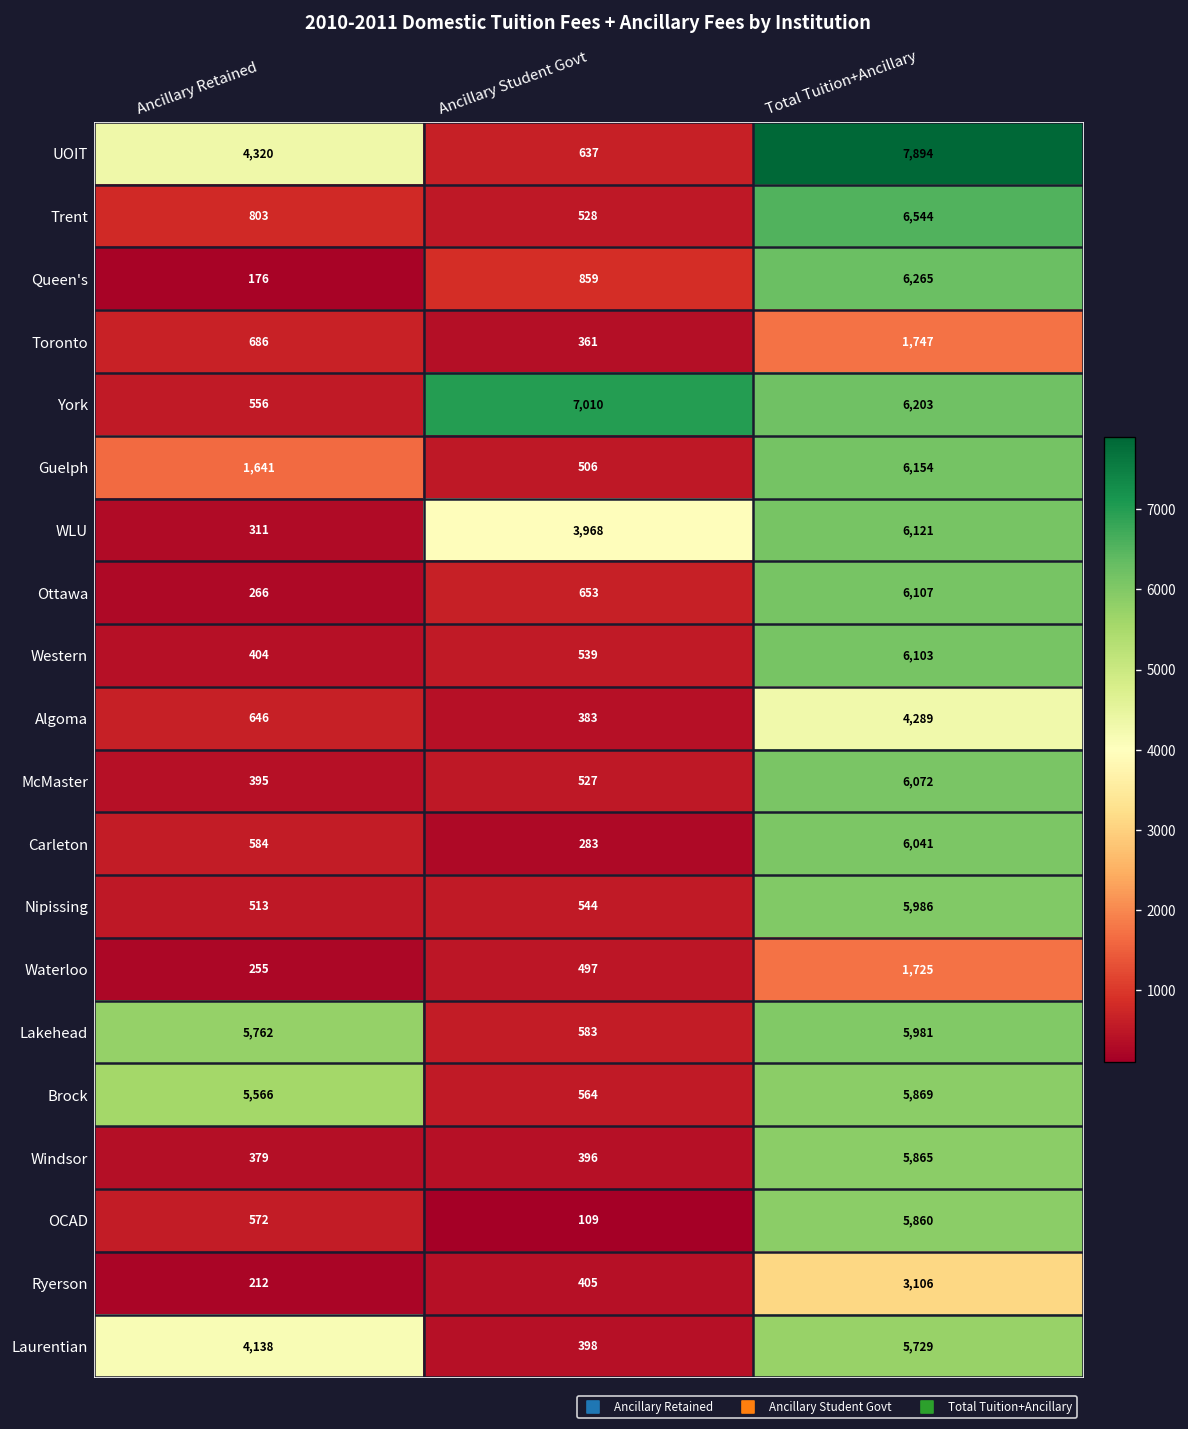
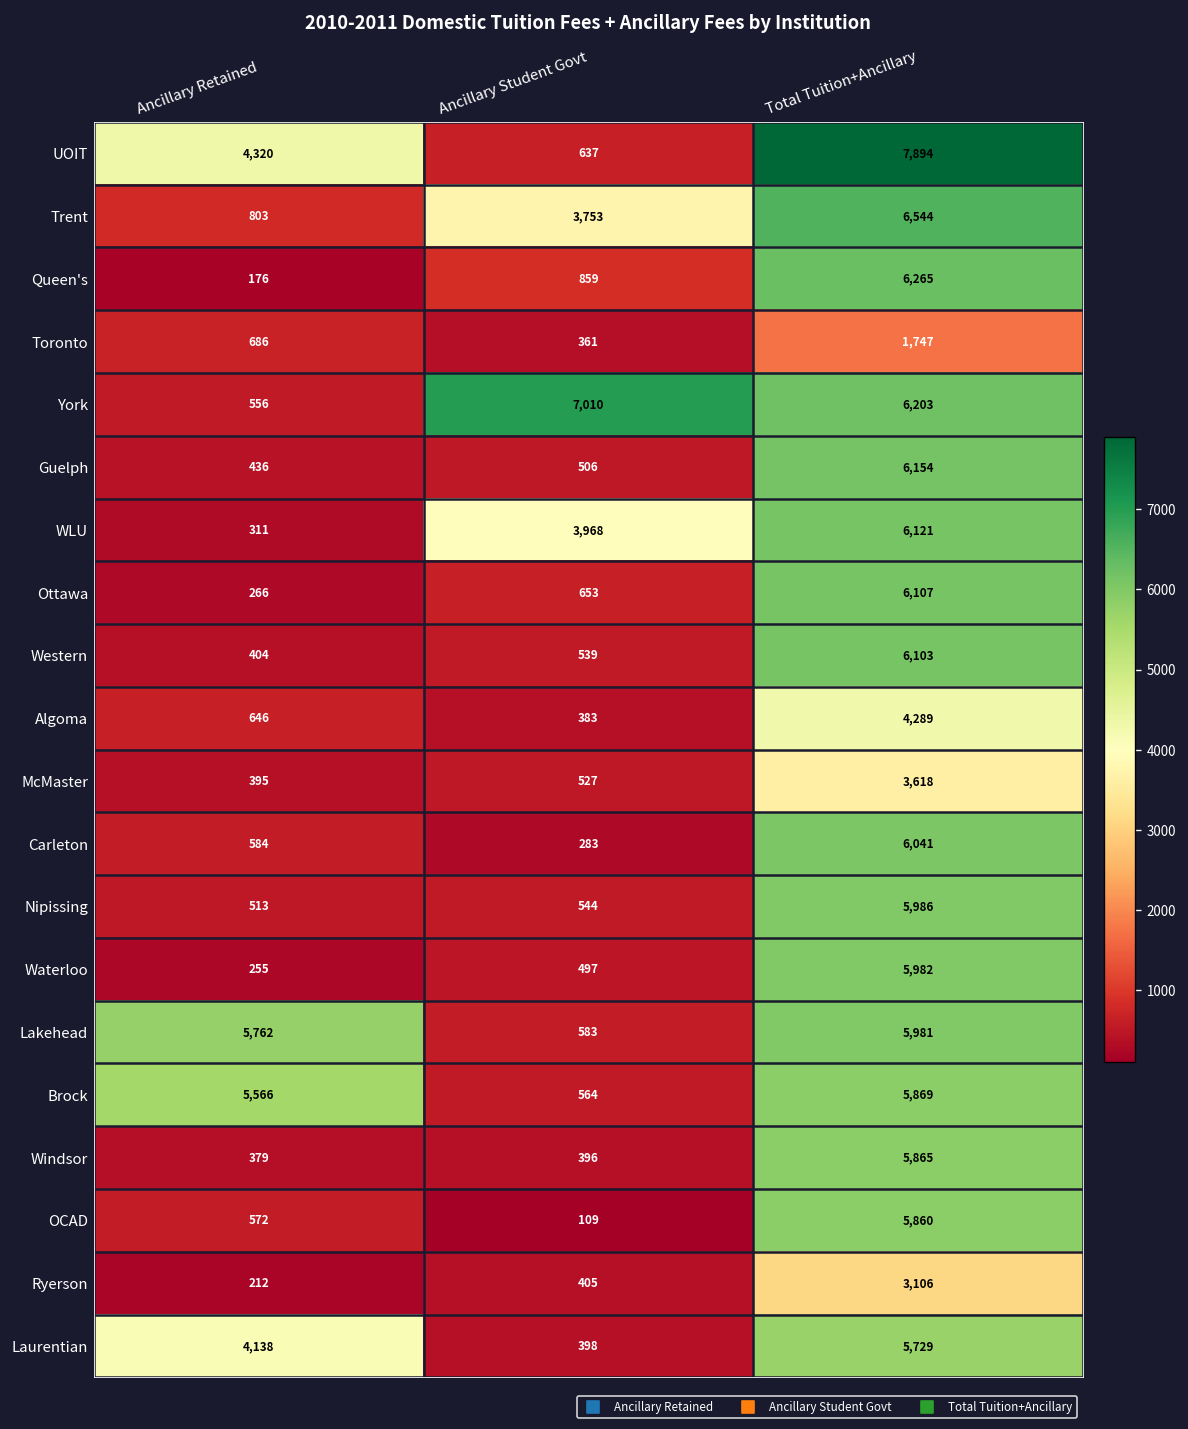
  {
    "UOIT": {
      "Ancillary Retained": "4,320",
      "Ancillary Student Govt": "637",
      "Total Tuition+Ancillary": "7,894"
    },
    "Trent": {
      "Ancillary Retained": "803",
-     "Ancillary Student Govt": "528",
+     "Ancillary Student Govt": "3,753",
      "Total Tuition+Ancillary": "6,544"
    },
    "Queen's": {
      "Ancillary Retained": "176",
      "Ancillary Student Govt": "859",
      "Total Tuition+Ancillary": "6,265"
    },
    "Toronto": {
      "Ancillary Retained": "686",
      "Ancillary Student Govt": "361",
      "Total Tuition+Ancillary": "1,747"
    },
    "York": {
      "Ancillary Retained": "556",
      "Ancillary Student Govt": "7,010",
      "Total Tuition+Ancillary": "6,203"
    },
    "Guelph": {
-     "Ancillary Retained": "1,641",
+     "Ancillary Retained": "436",
      "Ancillary Student Govt": "506",
      "Total Tuition+Ancillary": "6,154"
    },
    "WLU": {
      "Ancillary Retained": "311",
      "Ancillary Student Govt": "3,968",
      "Total Tuition+Ancillary": "6,121"
    },
    "Ottawa": {
      "Ancillary Retained": "266",
      "Ancillary Student Govt": "653",
      "Total Tuition+Ancillary": "6,107"
    },
    "Western": {
      "Ancillary Retained": "404",
      "Ancillary Student Govt": "539",
      "Total Tuition+Ancillary": "6,103"
    },
    "Algoma": {
      "Ancillary Retained": "646",
      "Ancillary Student Govt": "383",
      "Total Tuition+Ancillary": "4,289"
    },
    "McMaster": {
      "Ancillary Retained": "395",
      "Ancillary Student Govt": "527",
-     "Total Tuition+Ancillary": "6,072"
+     "Total Tuition+Ancillary": "3,618"
    },
    "Carleton": {
      "Ancillary Retained": "584",
      "Ancillary Student Govt": "283",
      "Total Tuition+Ancillary": "6,041"
    },
    "Nipissing": {
      "Ancillary Retained": "513",
      "Ancillary Student Govt": "544",
      "Total Tuition+Ancillary": "5,986"
    },
    "Waterloo": {
      "Ancillary Retained": "255",
      "Ancillary Student Govt": "497",
-     "Total Tuition+Ancillary": "1,725"
+     "Total Tuition+Ancillary": "5,982"
    },
    "Lakehead": {
      "Ancillary Retained": "5,762",
      "Ancillary Student Govt": "583",
      "Total Tuition+Ancillary": "5,981"
    },
    "Brock": {
      "Ancillary Retained": "5,566",
      "Ancillary Student Govt": "564",
      "Total Tuition+Ancillary": "5,869"
    },
    "Windsor": {
      "Ancillary Retained": "379",
      "Ancillary Student Govt": "396",
      "Total Tuition+Ancillary": "5,865"
    },
    "OCAD": {
      "Ancillary Retained": "572",
      "Ancillary Student Govt": "109",
      "Total Tuition+Ancillary": "5,860"
    },
    "Ryerson": {
      "Ancillary Retained": "212",
      "Ancillary Student Govt": "405",
      "Total Tuition+Ancillary": "3,106"
    },
    "Laurentian": {
      "Ancillary Retained": "4,138",
      "Ancillary Student Govt": "398",
      "Total Tuition+Ancillary": "5,729"
    }
  }
